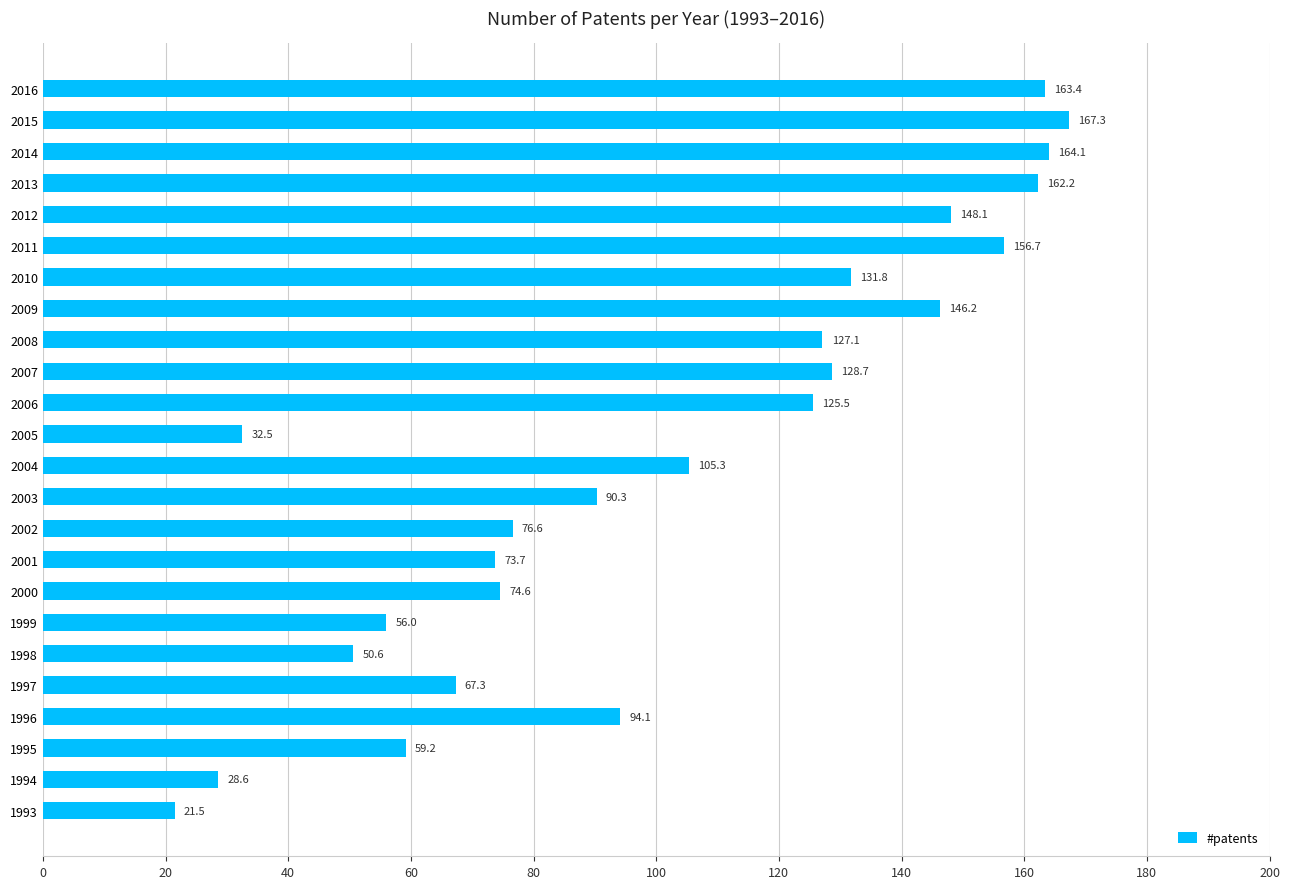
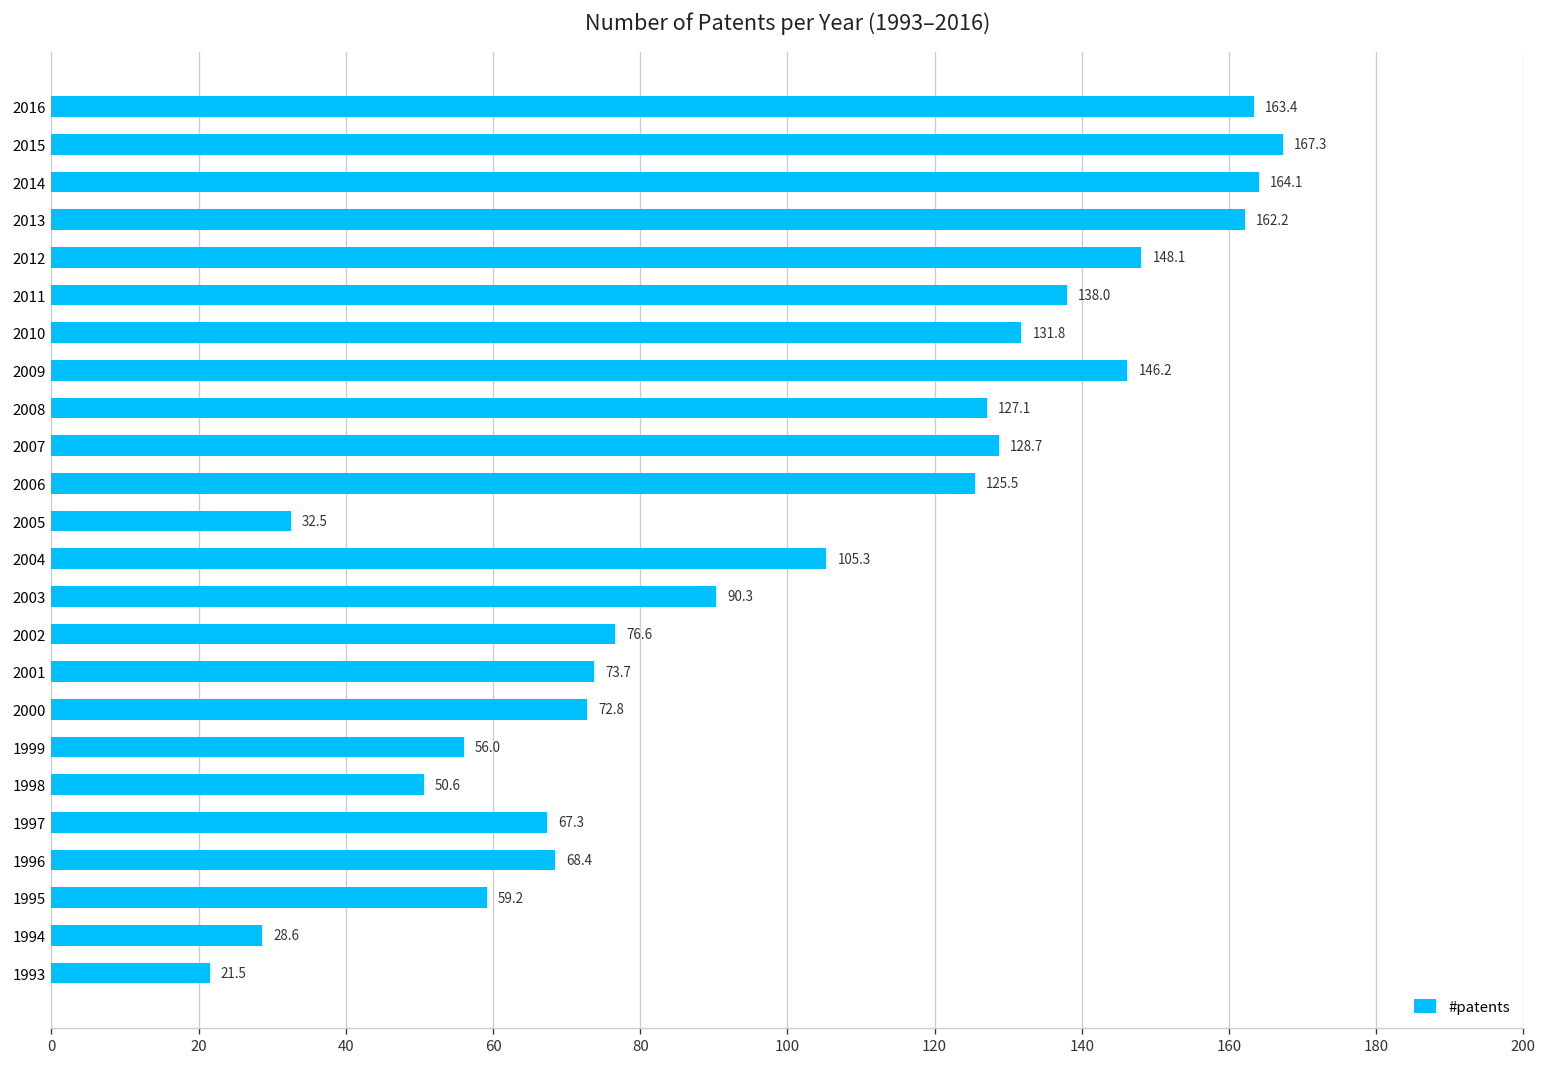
  {
    "2016": 163.4,
    "2015": 167.3,
    "2014": 164.1,
    "2013": 162.2,
    "2012": 148.1,
-   "2011": 156.7,
+   "2011": 138.0,
    "2010": 131.8,
    "2009": 146.2,
    "2008": 127.1,
    "2007": 128.7,
    "2006": 125.5,
    "2005": 32.5,
    "2004": 105.3,
    "2003": 90.3,
    "2002": 76.6,
    "2001": 73.7,
-   "2000": 74.6,
+   "2000": 72.8,
    "1999": 56.0,
    "1998": 50.6,
    "1997": 67.3,
-   "1996": 94.1,
+   "1996": 68.4,
    "1995": 59.2,
    "1994": 28.6,
    "1993": 21.5
  }
